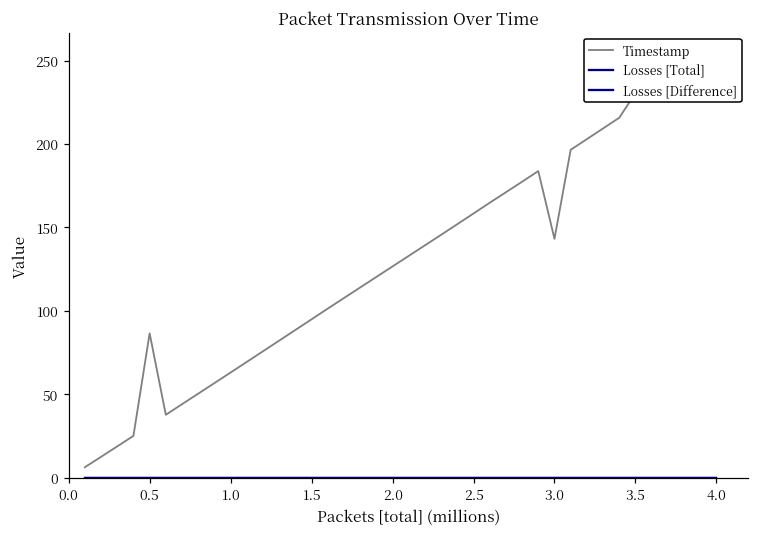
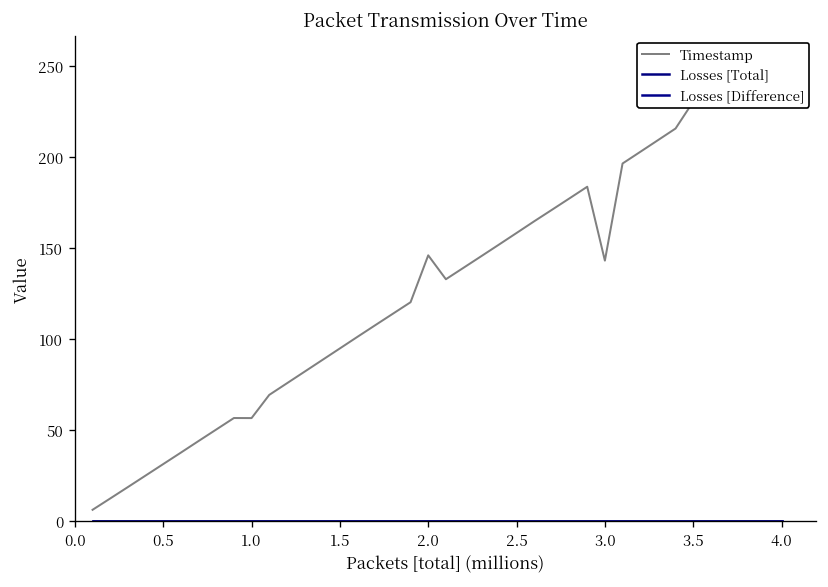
  {
    "Timestamp": {
-     "0.5": 86,
-     "1.0": 63,
+     "0.5": 31,
+     "1.0": 57,
      "1.5": 95,
-     "2.0": 127,
+     "2.0": 146,
      "2.5": 158,
      "3.0": 143
    },
    "Losses [Difference]": {
      "0.5": 0,
      "1.0": 0,
      "1.5": 0,
      "2.0": 0,
      "2.5": 0,
      "3.0": 0,
      "3.5": 0,
      "4.0": 0
    }
  }
